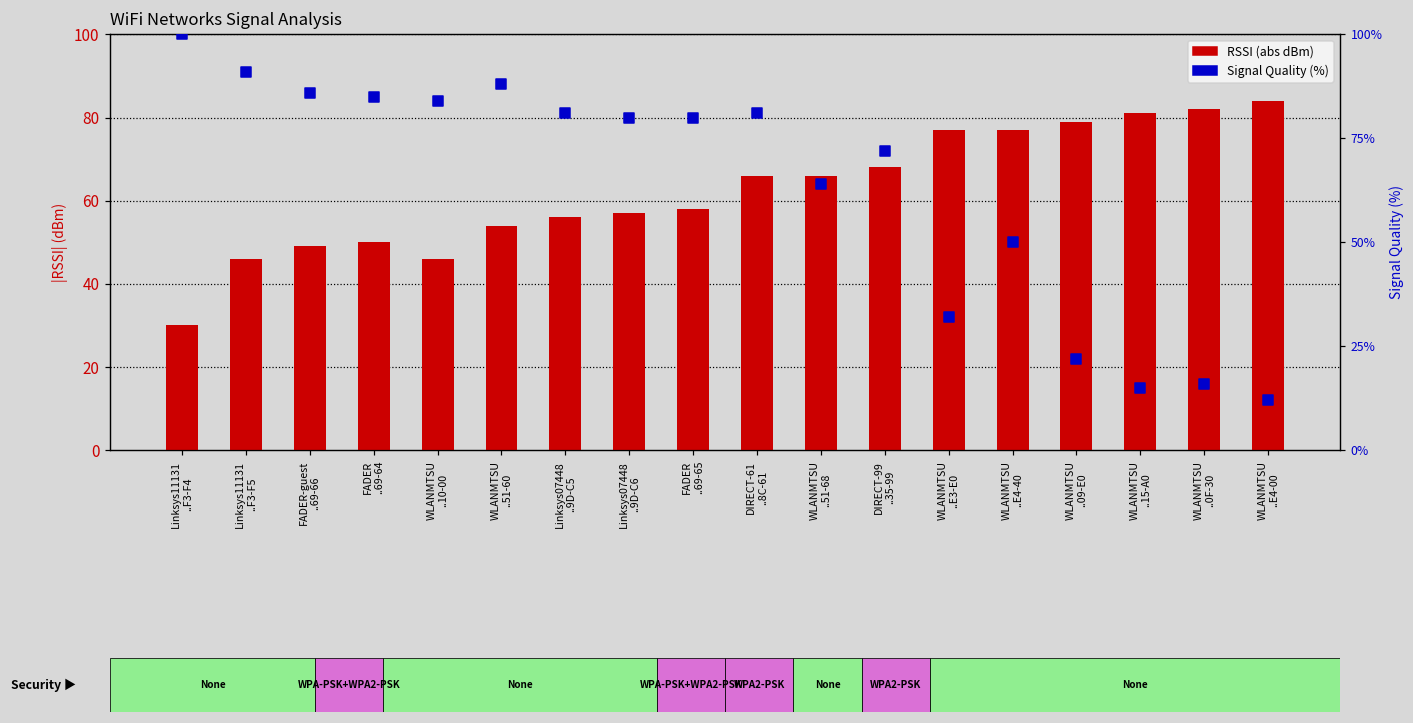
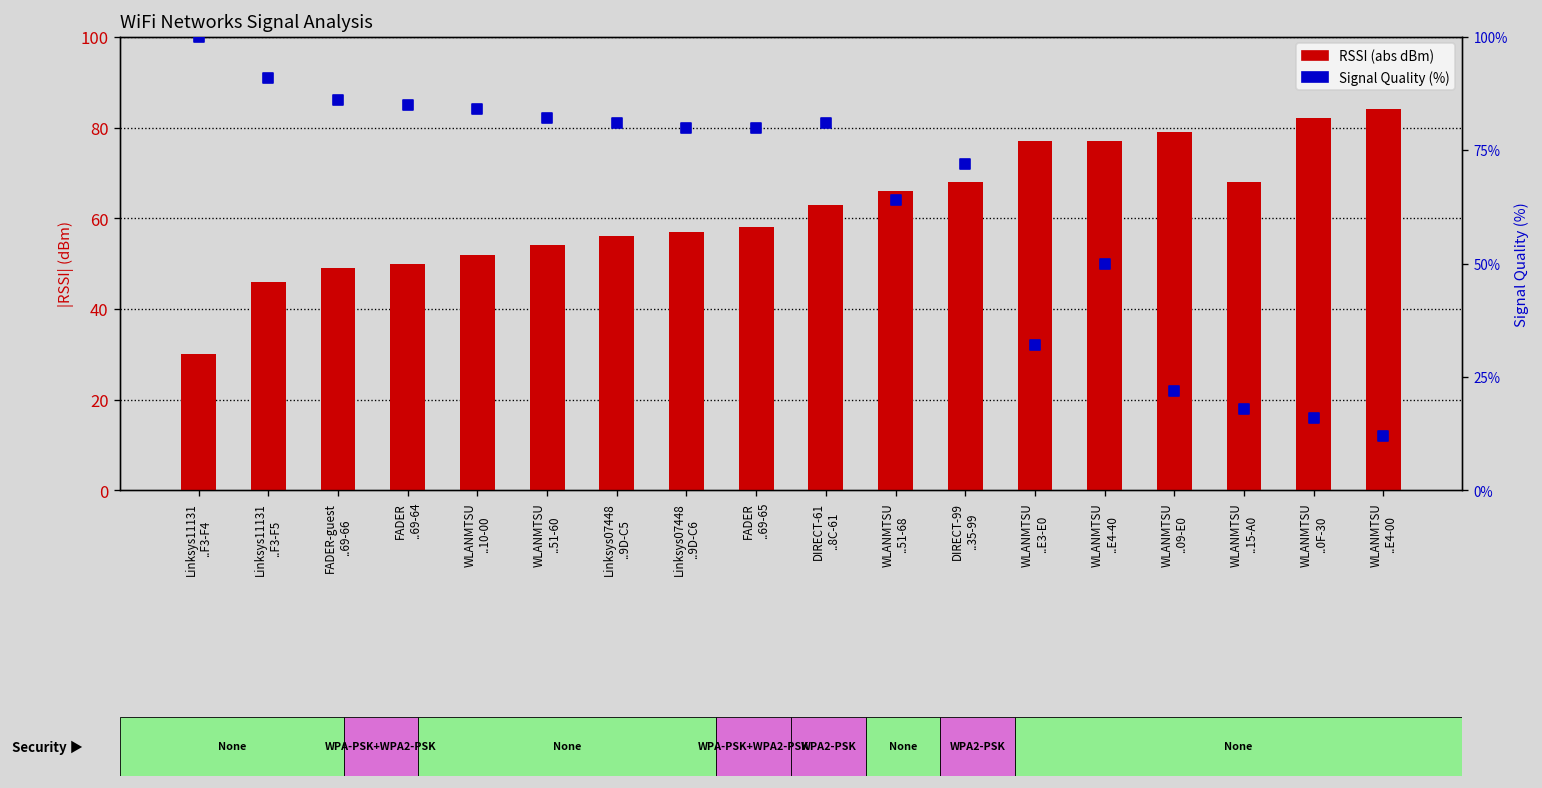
  {
    "RSSI (abs dBm)": {
      "Linksys11131 ..F3-F4": "30",
      "Linksys11131 ..F3-F5": "46",
      "FADER-guest ..69-66": "49",
      "FADER ..69-64": "50",
-     "WLANMTSU ..10-00": "46",
+     "WLANMTSU ..10-00": "52",
      "WLANMTSU ..51-60": "54",
      "Linksys07448 ..9D-C5": "56",
      "Linksys07448 ..9D-C6": "57",
      "FADER ..69-65": "58",
-     "DIRECT-61 ..8C-61": "66",
+     "DIRECT-61 ..8C-61": "63",
      "WLANMTSU ..51-68": "66",
      "DIRECT-99 ..35-99": "68",
      "WLANMTSU ..E3-E0": "77",
      "WLANMTSU ..E4-40": "77",
      "WLANMTSU ..09-E0": "79",
-     "WLANMTSU ..15-A0": "81",
+     "WLANMTSU ..15-A0": "68",
      "WLANMTSU ..0F-30": "82",
      "WLANMTSU ..E4-00": "84"
    },
    "Signal Quality (%)": {
-     "WLANMTSU ..51-60": "88%",
-     "WLANMTSU ..15-A0": "15%"
+     "WLANMTSU ..51-60": "82%",
+     "WLANMTSU ..15-A0": "18%"
    }
  }
